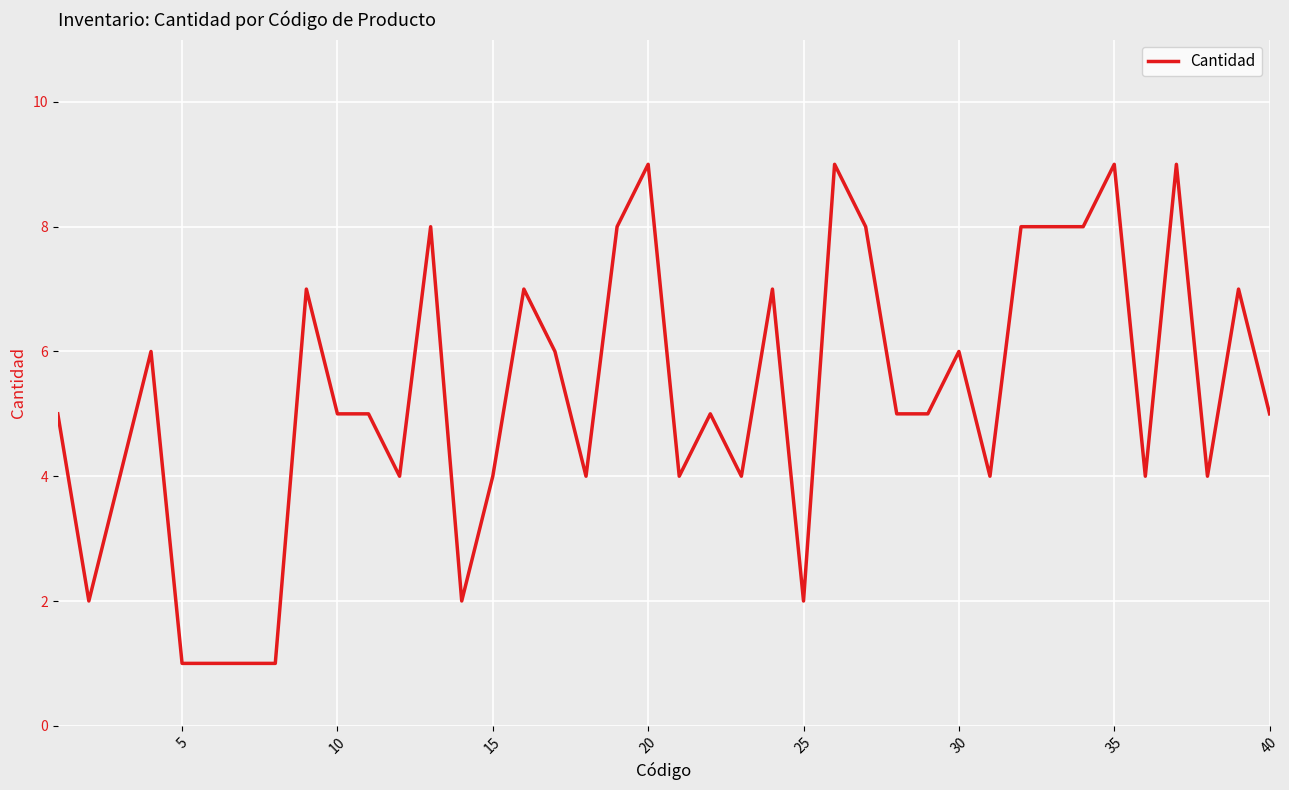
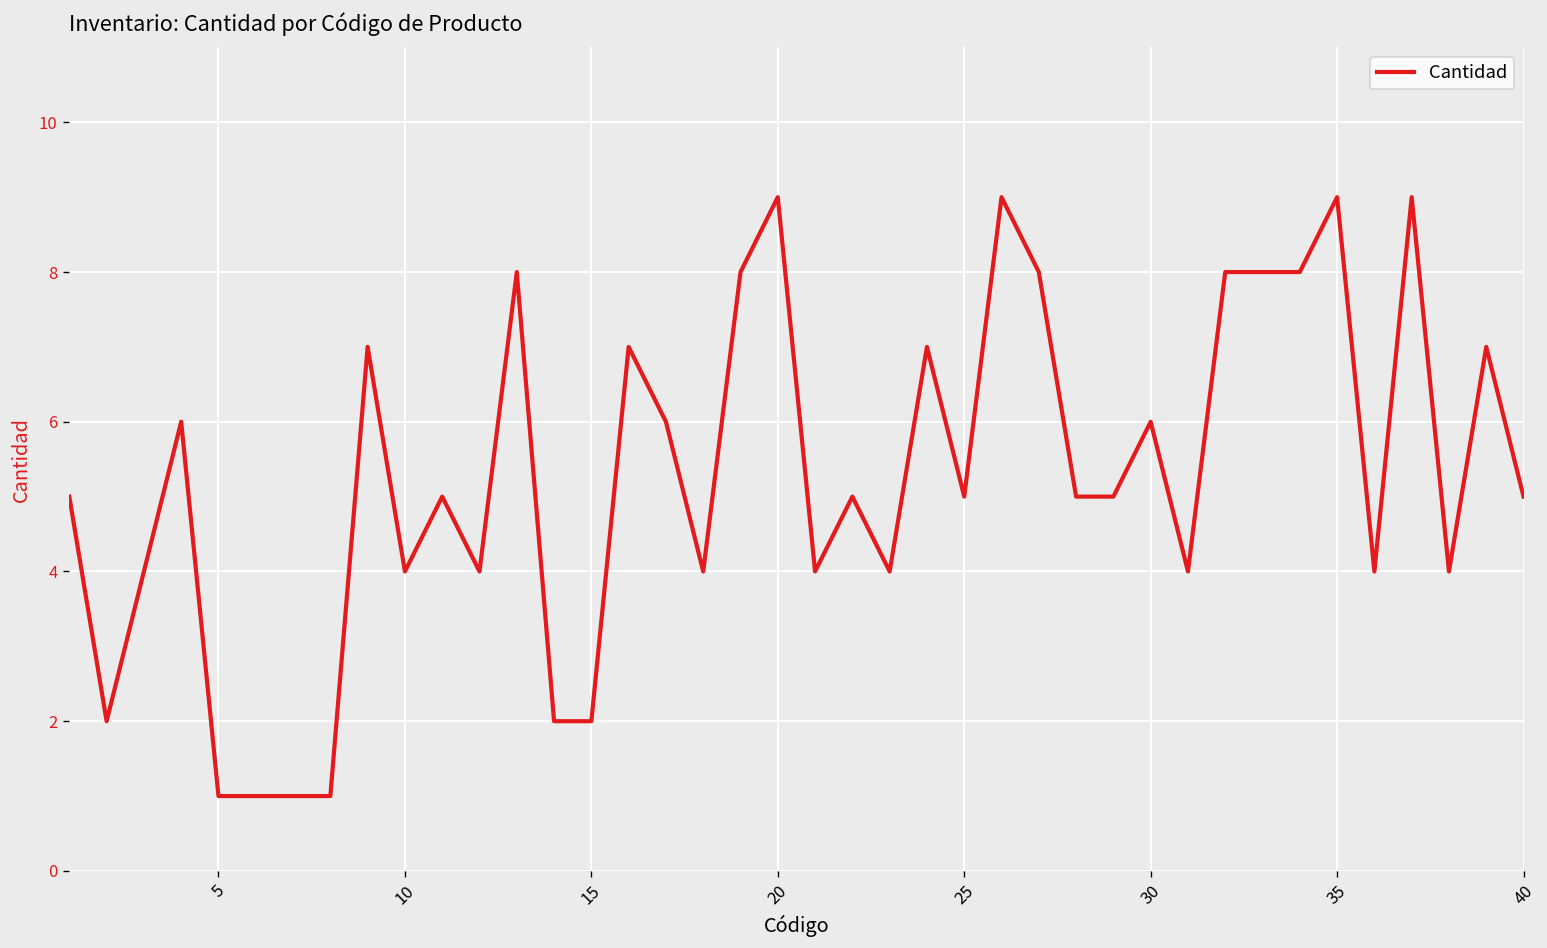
  {
    "5": 1,
-   "10": 5,
-   "15": 4,
+   "10": 4,
+   "15": 2,
    "20": 9,
-   "25": 2,
+   "25": 5,
    "30": 6,
    "35": 9,
    "40": 5
  }
